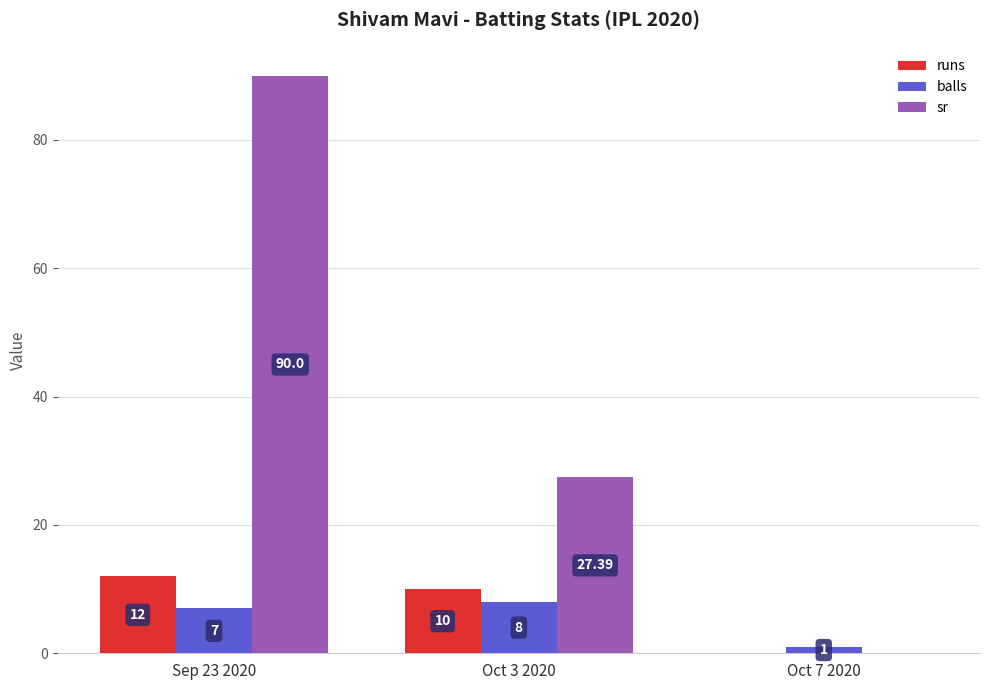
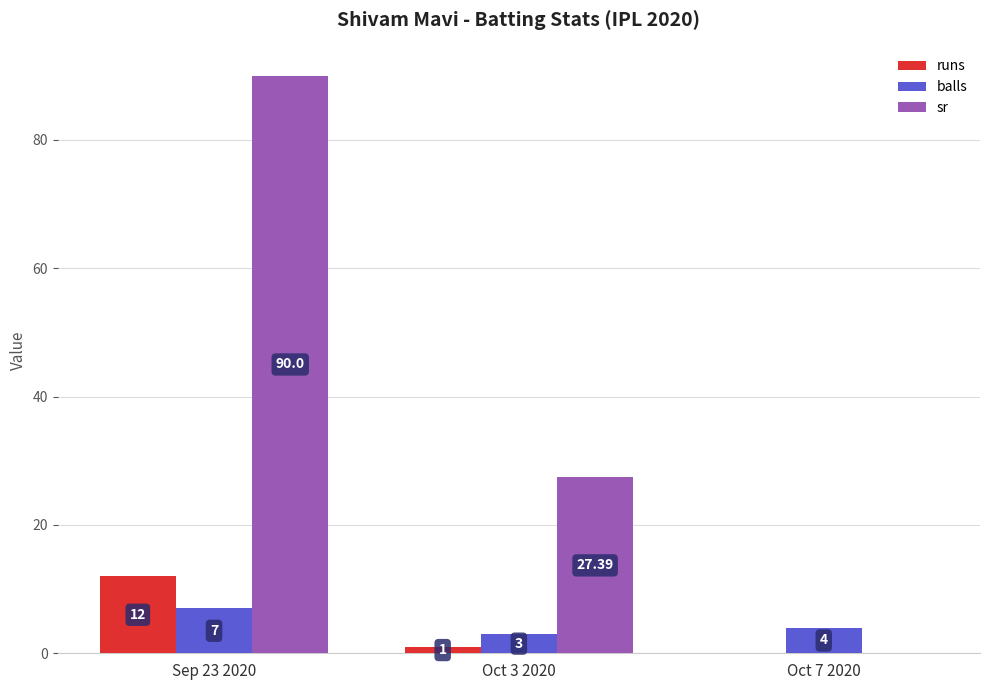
  {
    "runs": {
-     "Oct 3 2020": 10
+     "Oct 3 2020": 1
    },
    "balls": {
-     "Oct 3 2020": 8,
-     "Oct 7 2020": 1
+     "Oct 3 2020": 3,
+     "Oct 7 2020": 4
    },
    "sr": {
      "Oct 7 2020": 0
    }
  }
